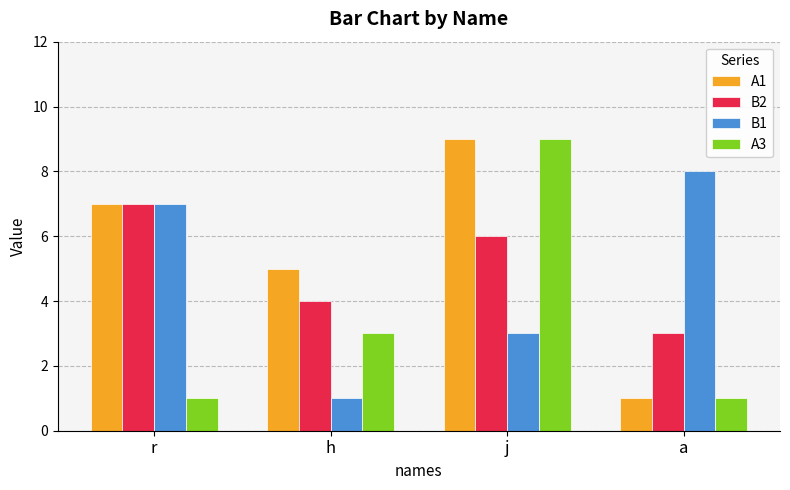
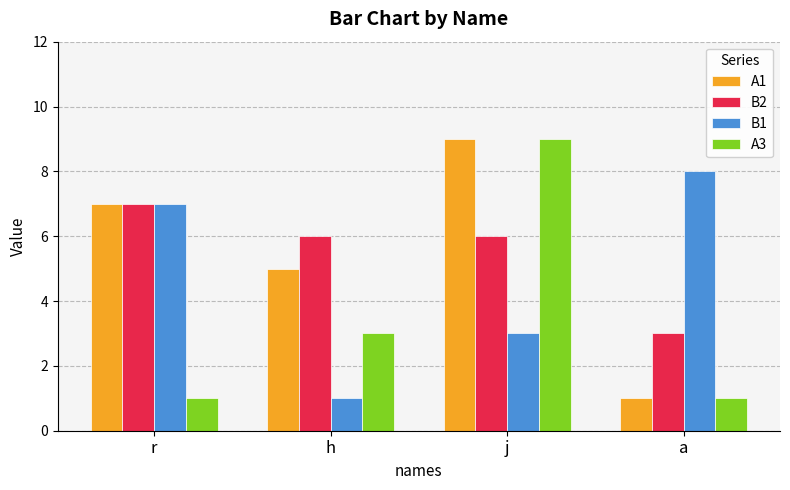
  {
    "A1": {
      "r": 7,
      "h": 5,
      "j": 9,
      "a": 1
    },
    "B2": {
      "r": 7,
-     "h": 4,
+     "h": 6,
      "j": 6,
      "a": 3
    },
    "B1": {
      "r": 7,
      "h": 1,
      "j": 3,
      "a": 8
    },
    "A3": {
      "r": 1,
      "h": 3,
      "j": 9,
      "a": 1
    }
  }
